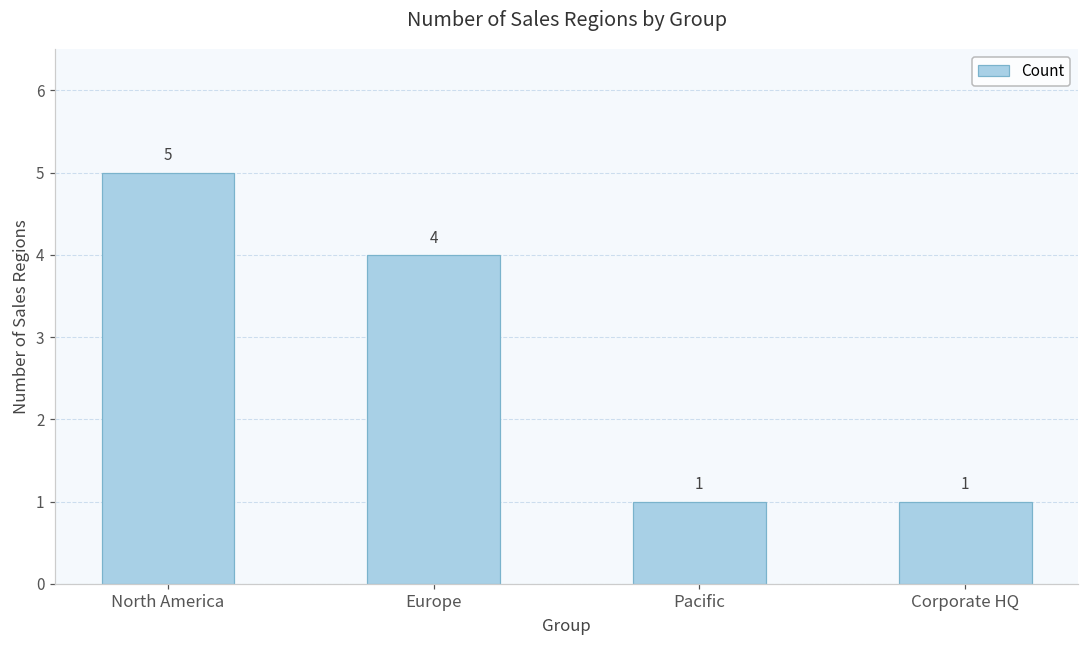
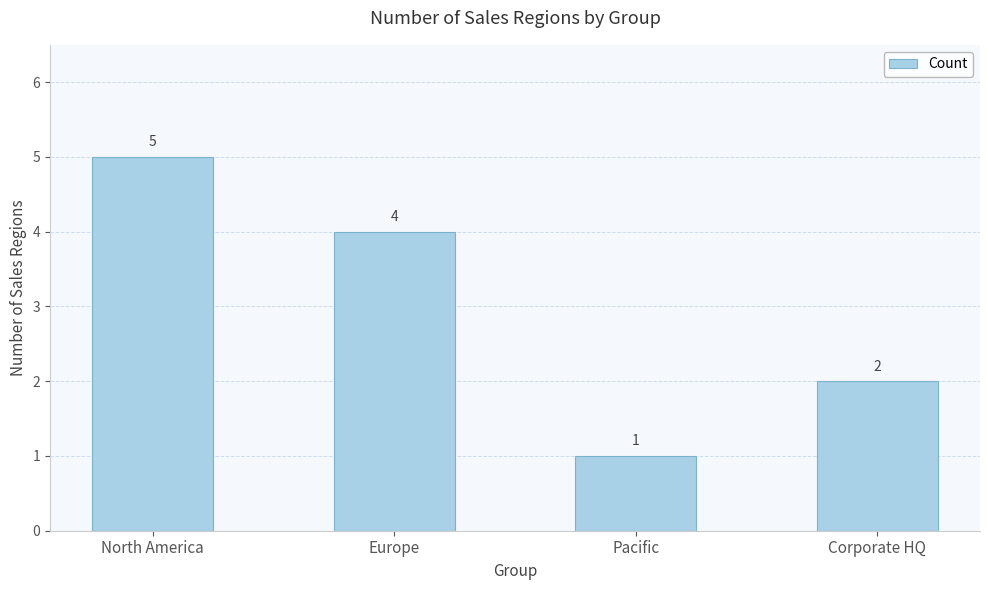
  {
    "North America": 5,
    "Europe": 4,
    "Pacific": 1,
-   "Corporate HQ": 1
+   "Corporate HQ": 2
  }
